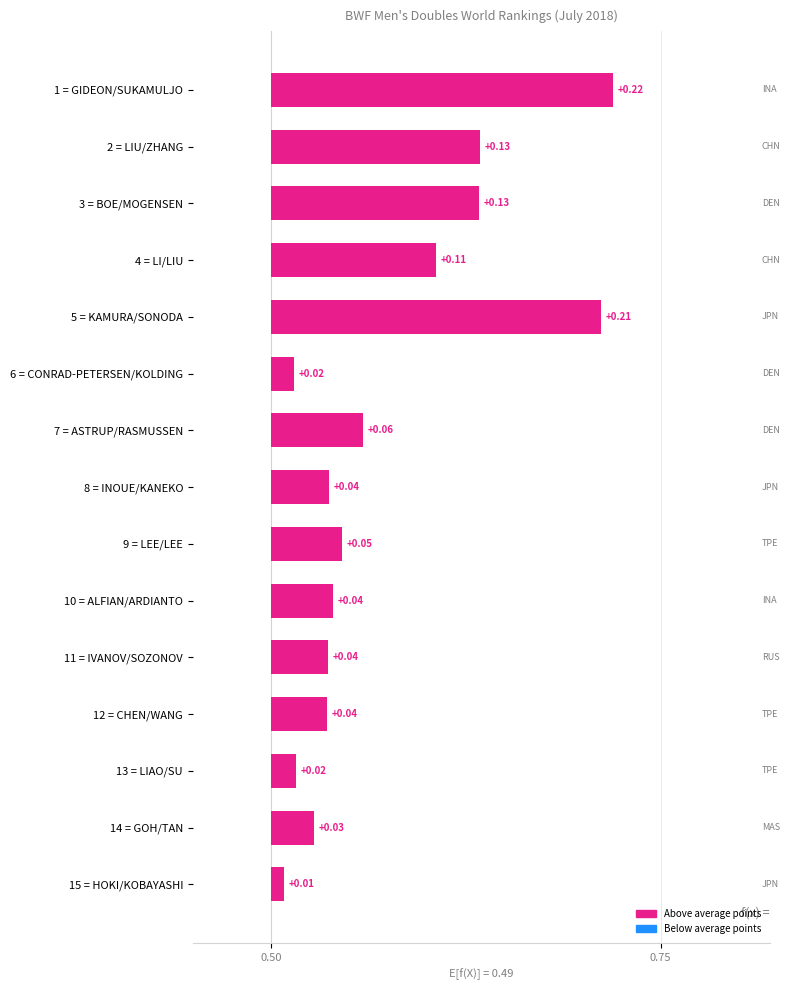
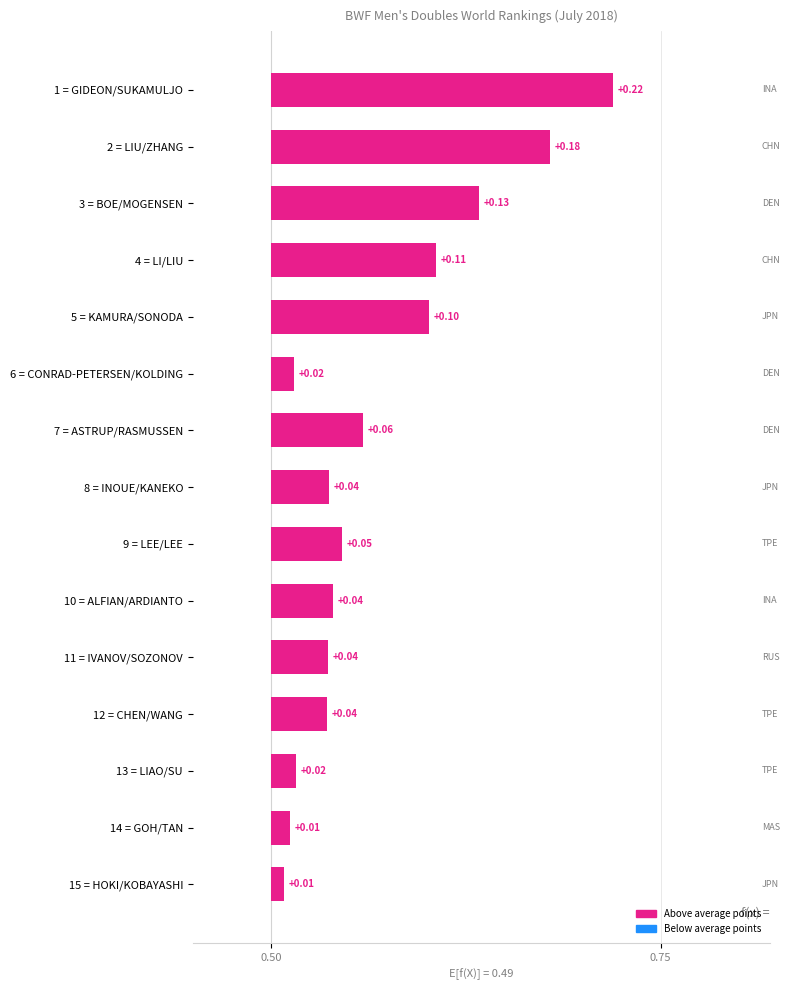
  {
    "1 = GIDEON/SUKAMULJO": "+0.22",
-   "2 = LIU/ZHANG": "+0.13",
+   "2 = LIU/ZHANG": "+0.18",
    "3 = BOE/MOGENSEN": "+0.13",
    "4 = LI/LIU": "+0.11",
-   "5 = KAMURA/SONODA": "+0.21",
+   "5 = KAMURA/SONODA": "+0.10",
    "6 = CONRAD-PETERSEN/KOLDING": "+0.02",
    "7 = ASTRUP/RASMUSSEN": "+0.06",
    "8 = INOUE/KANEKO": "+0.04",
    "9 = LEE/LEE": "+0.05",
    "10 = ALFIAN/ARDIANTO": "+0.04",
    "11 = IVANOV/SOZONOV": "+0.04",
    "12 = CHEN/WANG": "+0.04",
    "13 = LIAO/SU": "+0.02",
-   "14 = GOH/TAN": "+0.03",
+   "14 = GOH/TAN": "+0.01",
    "15 = HOKI/KOBAYASHI": "+0.01"
  }
